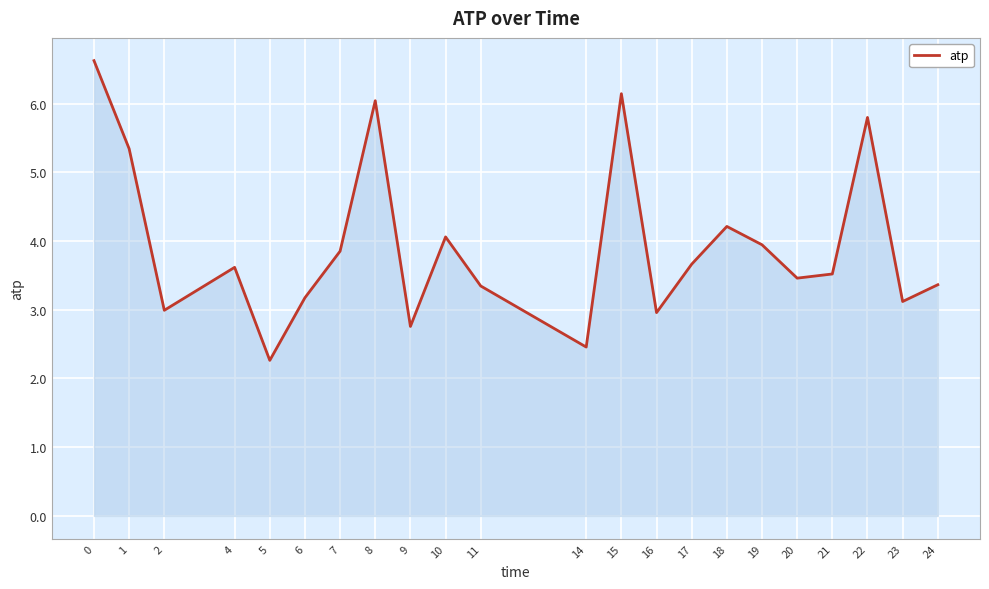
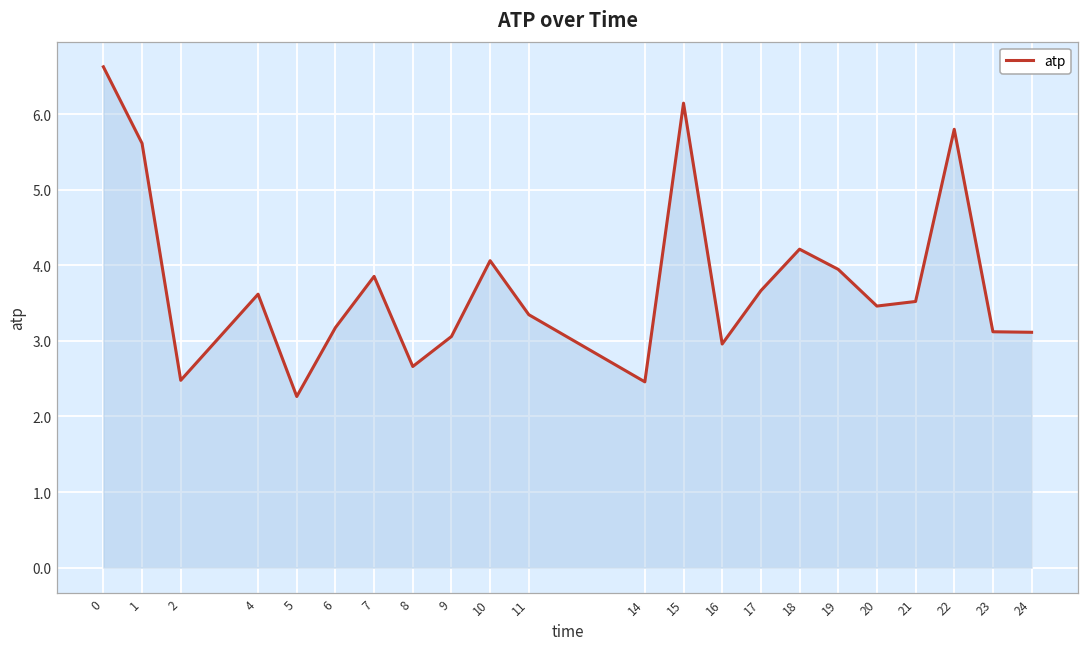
  {
    "0": 6.6,
-   "1": 5.3,
-   "2": 3.0,
+   "1": 5.6,
+   "2": 2.5,
    "4": 3.6,
    "5": 2.3,
    "6": 3.2,
    "7": 3.9,
-   "8": 6.0,
-   "9": 2.8,
+   "8": 2.7,
+   "9": 3.1,
    "10": 4.1,
    "11": 3.3,
    "14": 2.5,
    "15": 6.1,
    "16": 3.0,
    "17": 3.7,
    "18": 4.2,
    "19": 3.9,
    "20": 3.5,
    "21": 3.5,
    "22": 5.8,
    "23": 3.1,
-   "24": 3.4
+   "24": 3.1
  }
